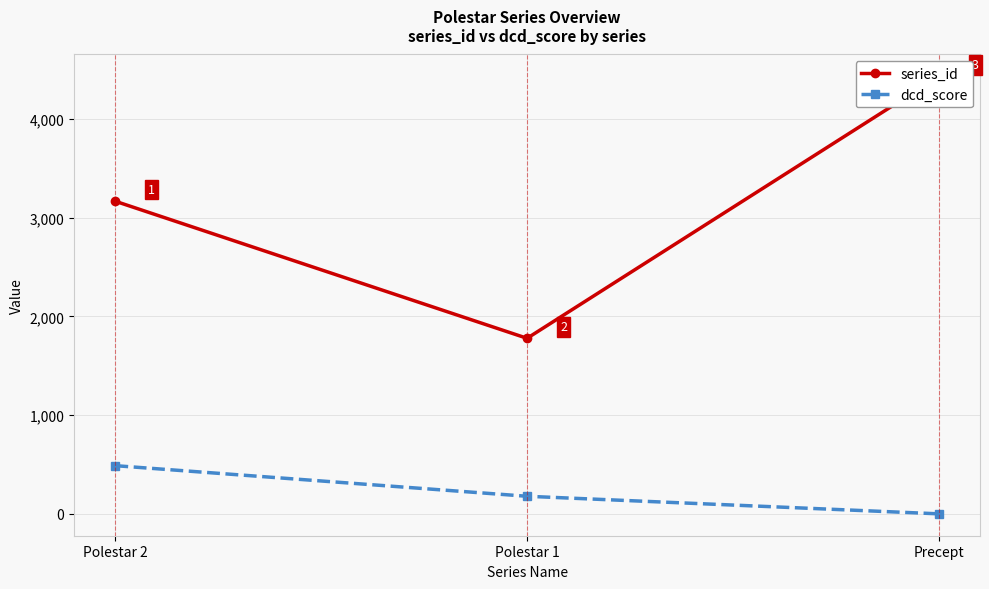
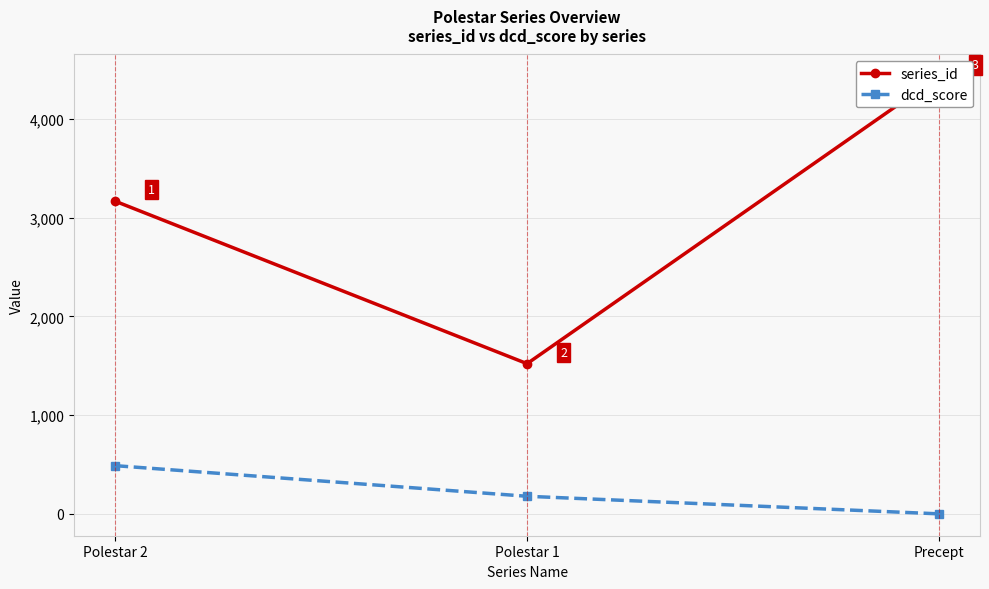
  {
    "series_id": {
      "Polestar 2": "3,200",
-     "Polestar 1": "1,800"
+     "Polestar 1": "1,500"
    },
    "dcd_score": {
      "Polestar 2": "500",
      "Polestar 1": "200",
      "Precept": "0"
    }
  }
